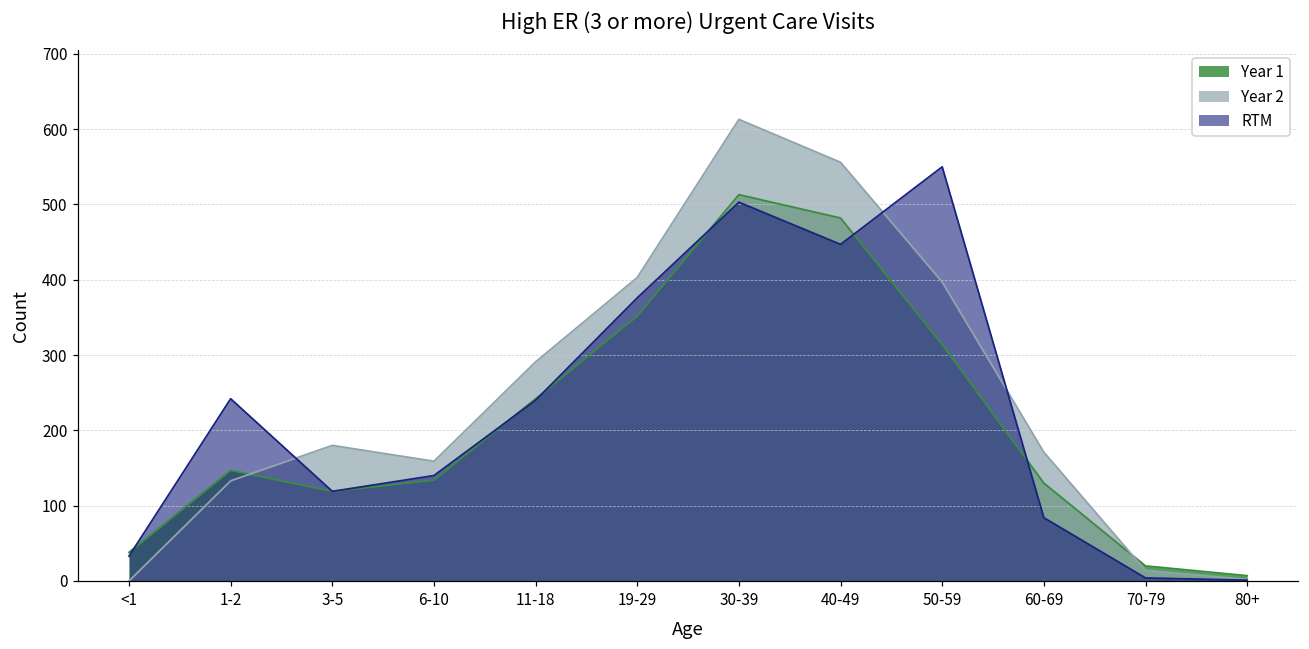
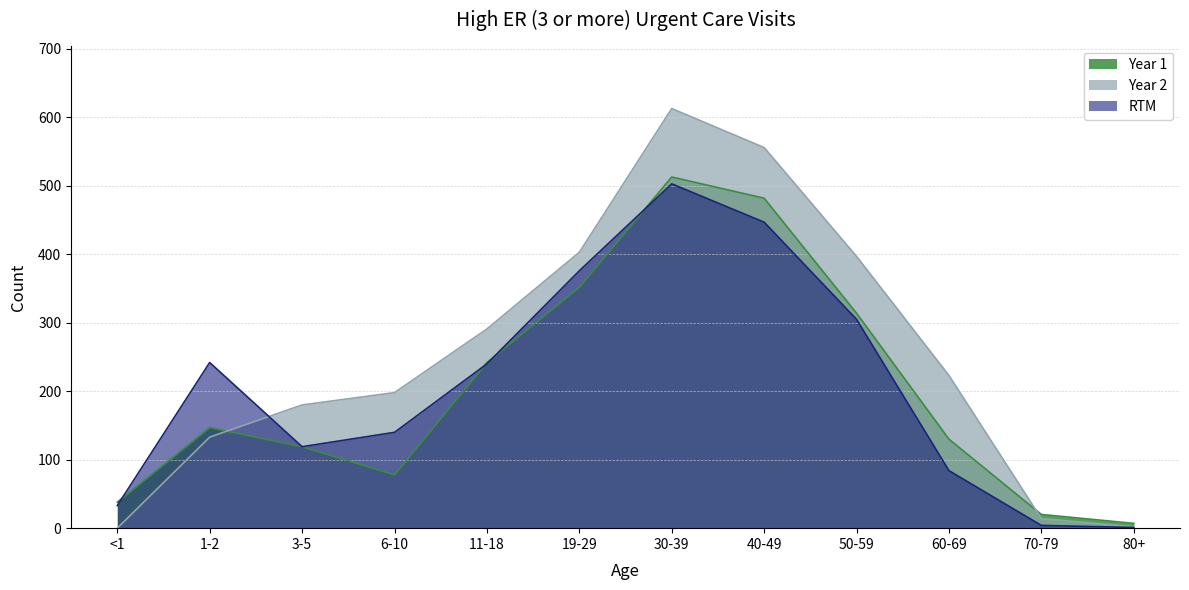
  {
    "Year 1": {
      "<1": 40,
      "1-2": 150,
-     "6-10": 130,
+     "6-10": 80,
      "19-29": 350,
      "30-39": 510,
      "40-49": 480,
      "50-59": 310,
      "60-69": 130,
      "70-79": 20,
      "80+": 10
    },
    "Year 2": {
      "<1": 0,
      "1-2": 130,
      "3-5": 180,
-     "6-10": 160,
+     "6-10": 200,
      "11-18": 290,
      "19-29": 400,
      "30-39": 610,
      "40-49": 560,
      "50-59": 400,
-     "60-69": 170,
+     "60-69": 220,
      "70-79": 10
    },
    "RTM": {
      "<1": 30,
      "1-2": 240,
      "6-10": 140,
      "19-29": 380,
      "30-39": 500,
      "40-49": 450,
-     "50-59": 550,
+     "50-59": 310,
      "60-69": 80,
      "70-79": 0
    }
  }
